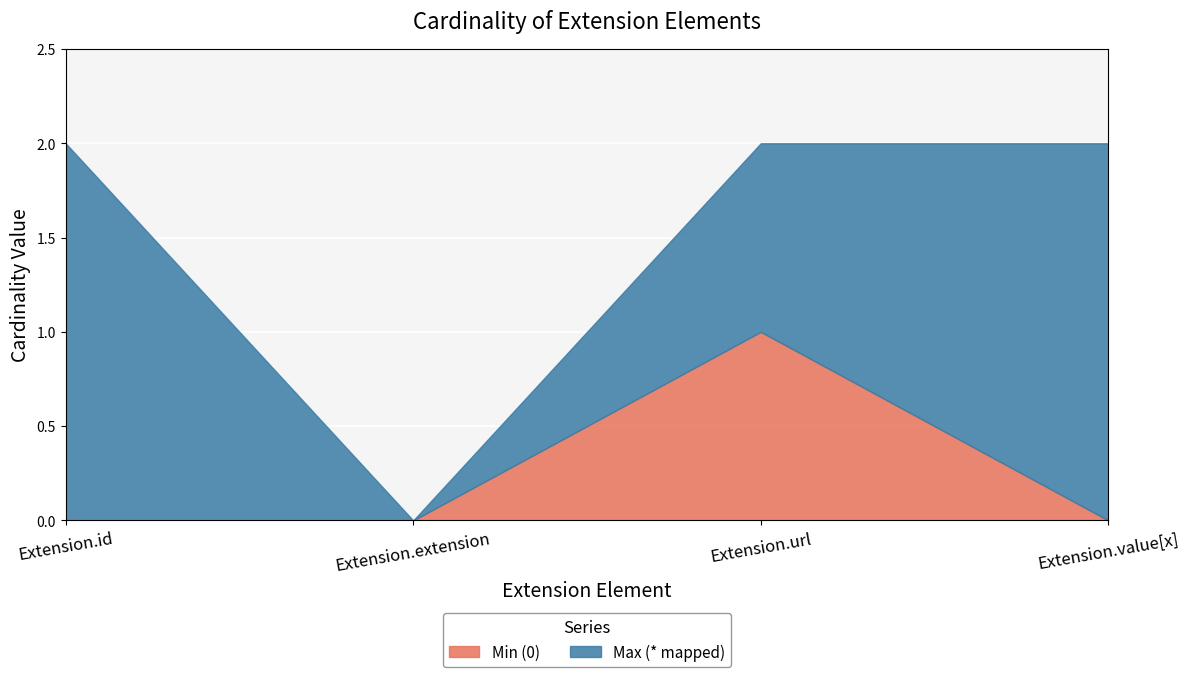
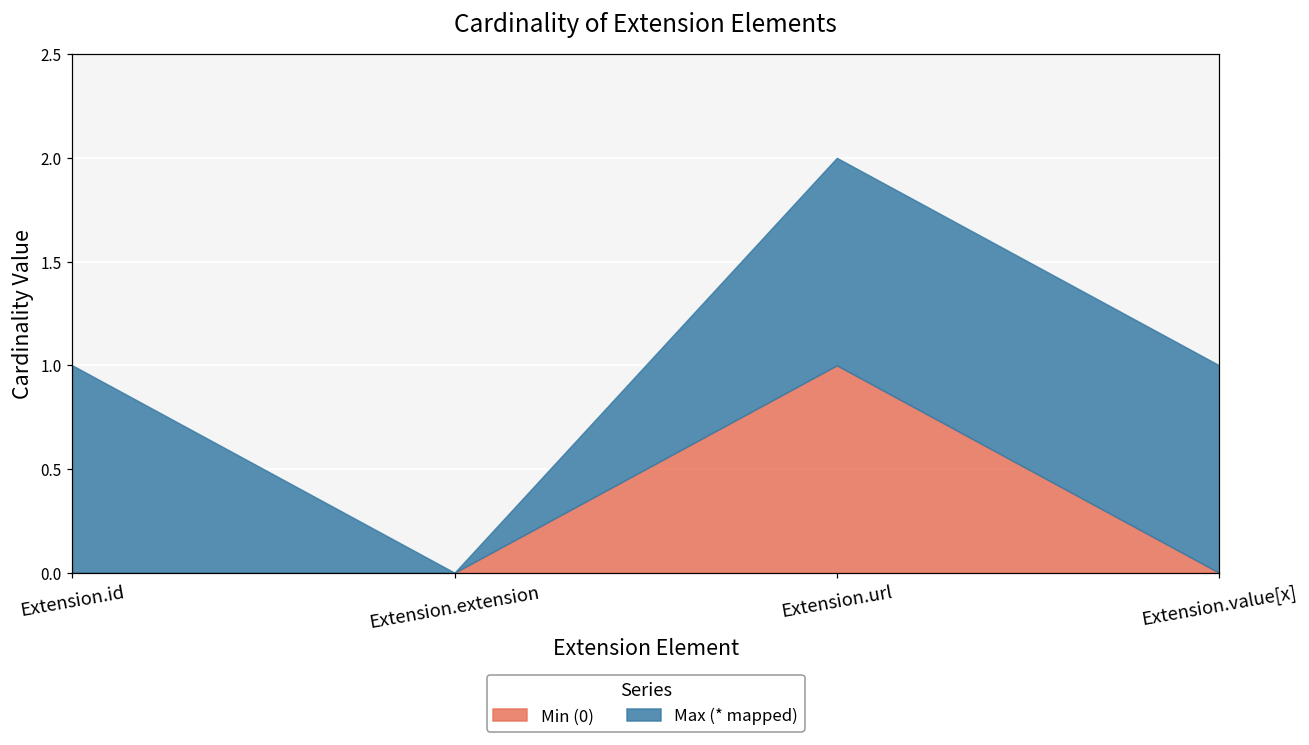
  {
    "Min (0)": {
      "Extension.id": 0,
      "Extension.url": 1,
      "Extension.value[x]": 0
    },
    "Max (* mapped)": {
-     "Extension.id": 2,
-     "Extension.value[x]": 2
+     "Extension.id": 1,
+     "Extension.value[x]": 1
    }
  }
